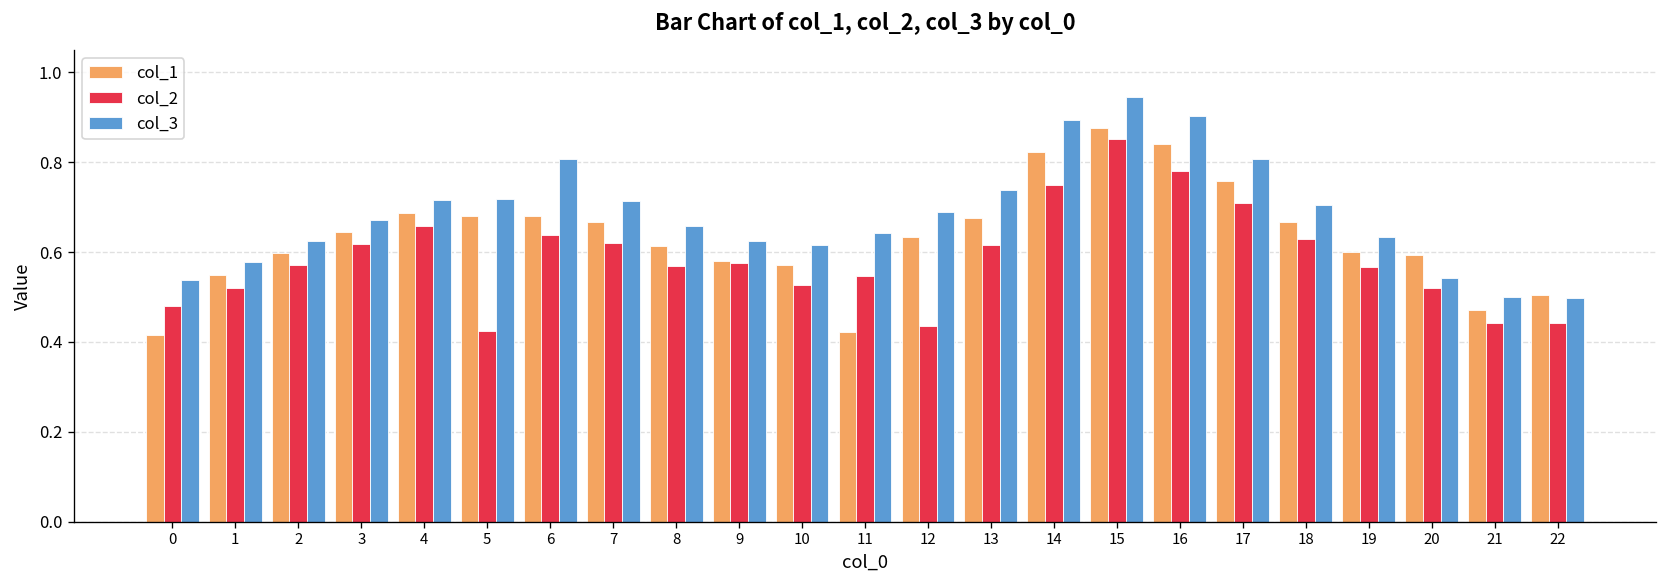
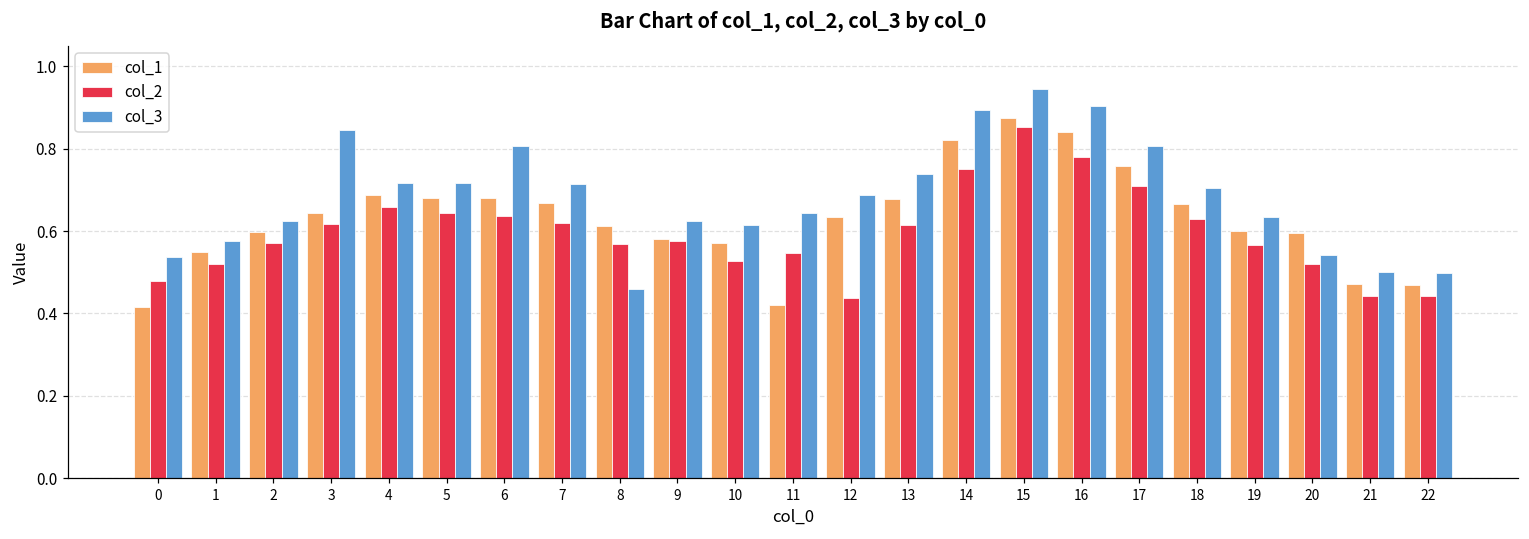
  {
    "col_1": {
      "0": 0.42,
      "1": 0.55,
      "2": 0.60,
      "3": 0.64,
      "4": 0.69,
      "5": 0.68,
      "6": 0.68,
      "7": 0.67,
      "8": 0.61,
      "9": 0.58,
      "10": 0.57,
      "11": 0.42,
      "12": 0.63,
      "13": 0.68,
      "14": 0.82,
      "15": 0.88,
      "16": 0.84,
      "17": 0.76,
      "18": 0.67,
      "19": 0.60,
      "20": 0.59,
      "21": 0.47,
-     "22": 0.51
+     "22": 0.47
    },
    "col_2": {
      "0": 0.48,
      "1": 0.52,
      "2": 0.57,
      "3": 0.62,
      "4": 0.66,
-     "5": 0.42,
+     "5": 0.64,
      "6": 0.64,
      "7": 0.62,
      "8": 0.57,
      "9": 0.58,
      "10": 0.53,
      "11": 0.55,
      "12": 0.44,
      "13": 0.62,
      "14": 0.75,
      "15": 0.85,
      "16": 0.78,
      "17": 0.71,
      "18": 0.63,
      "19": 0.57,
      "20": 0.52,
      "21": 0.44,
      "22": 0.44
    },
    "col_3": {
      "0": 0.54,
      "1": 0.58,
      "2": 0.63,
-     "3": 0.67,
+     "3": 0.85,
      "4": 0.72,
      "5": 0.72,
      "6": 0.81,
      "7": 0.71,
-     "8": 0.66,
+     "8": 0.46,
      "9": 0.62,
      "10": 0.62,
      "11": 0.64,
      "12": 0.69,
      "13": 0.74,
      "14": 0.89,
      "15": 0.95,
      "16": 0.90,
      "17": 0.81,
      "18": 0.71,
      "19": 0.63,
      "20": 0.54,
      "21": 0.50,
      "22": 0.50
    }
  }
